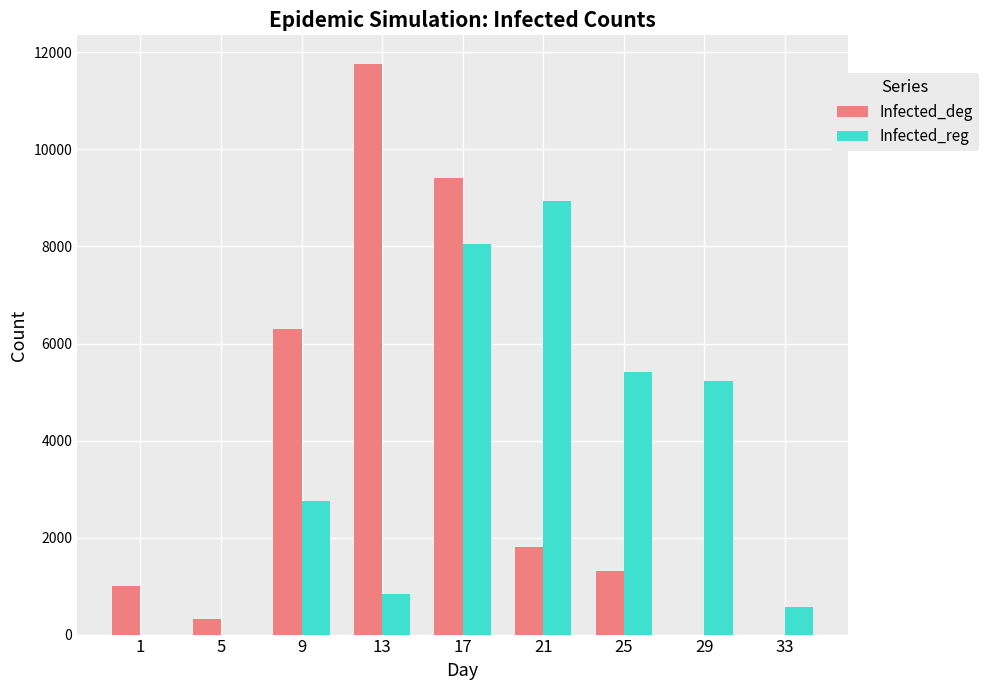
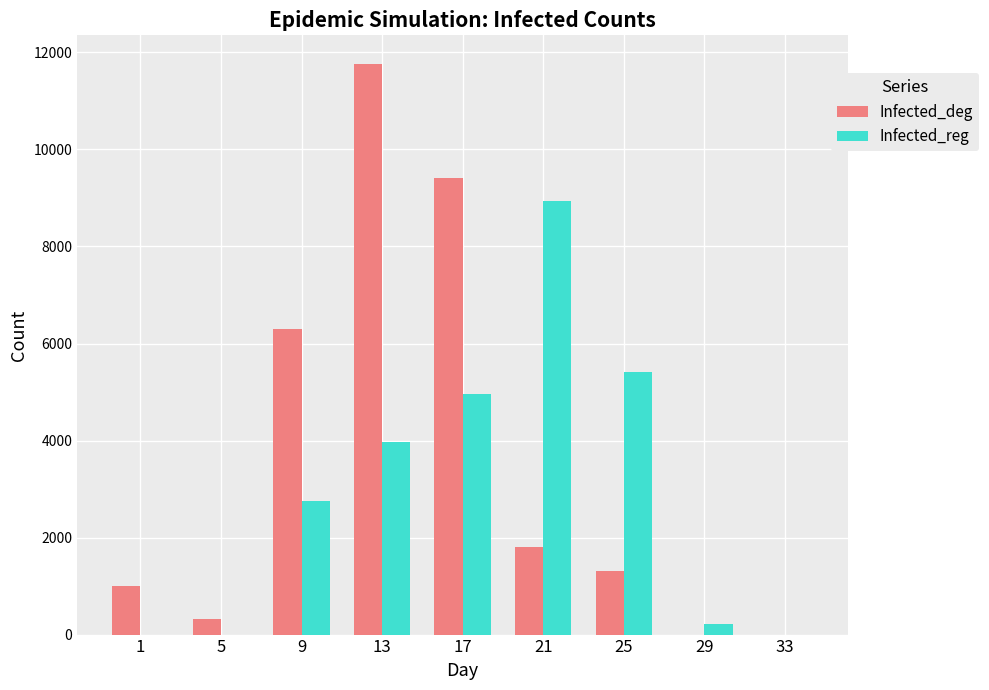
  {
    "Infected_deg": {
      "1": 1000,
      "5": 300,
      "9": 6300,
      "13": 11800,
      "17": 9400,
      "21": 1800,
      "25": 1300,
      "29": 0,
      "33": 0
    },
    "Infected_reg": {
      "1": 0,
      "5": 0,
      "9": 2800,
-     "13": 800,
-     "17": 8000,
+     "13": 4000,
+     "17": 4900,
      "21": 8900,
      "25": 5400,
-     "29": 5200,
-     "33": 600
+     "29": 200,
+     "33": 0
    }
  }
